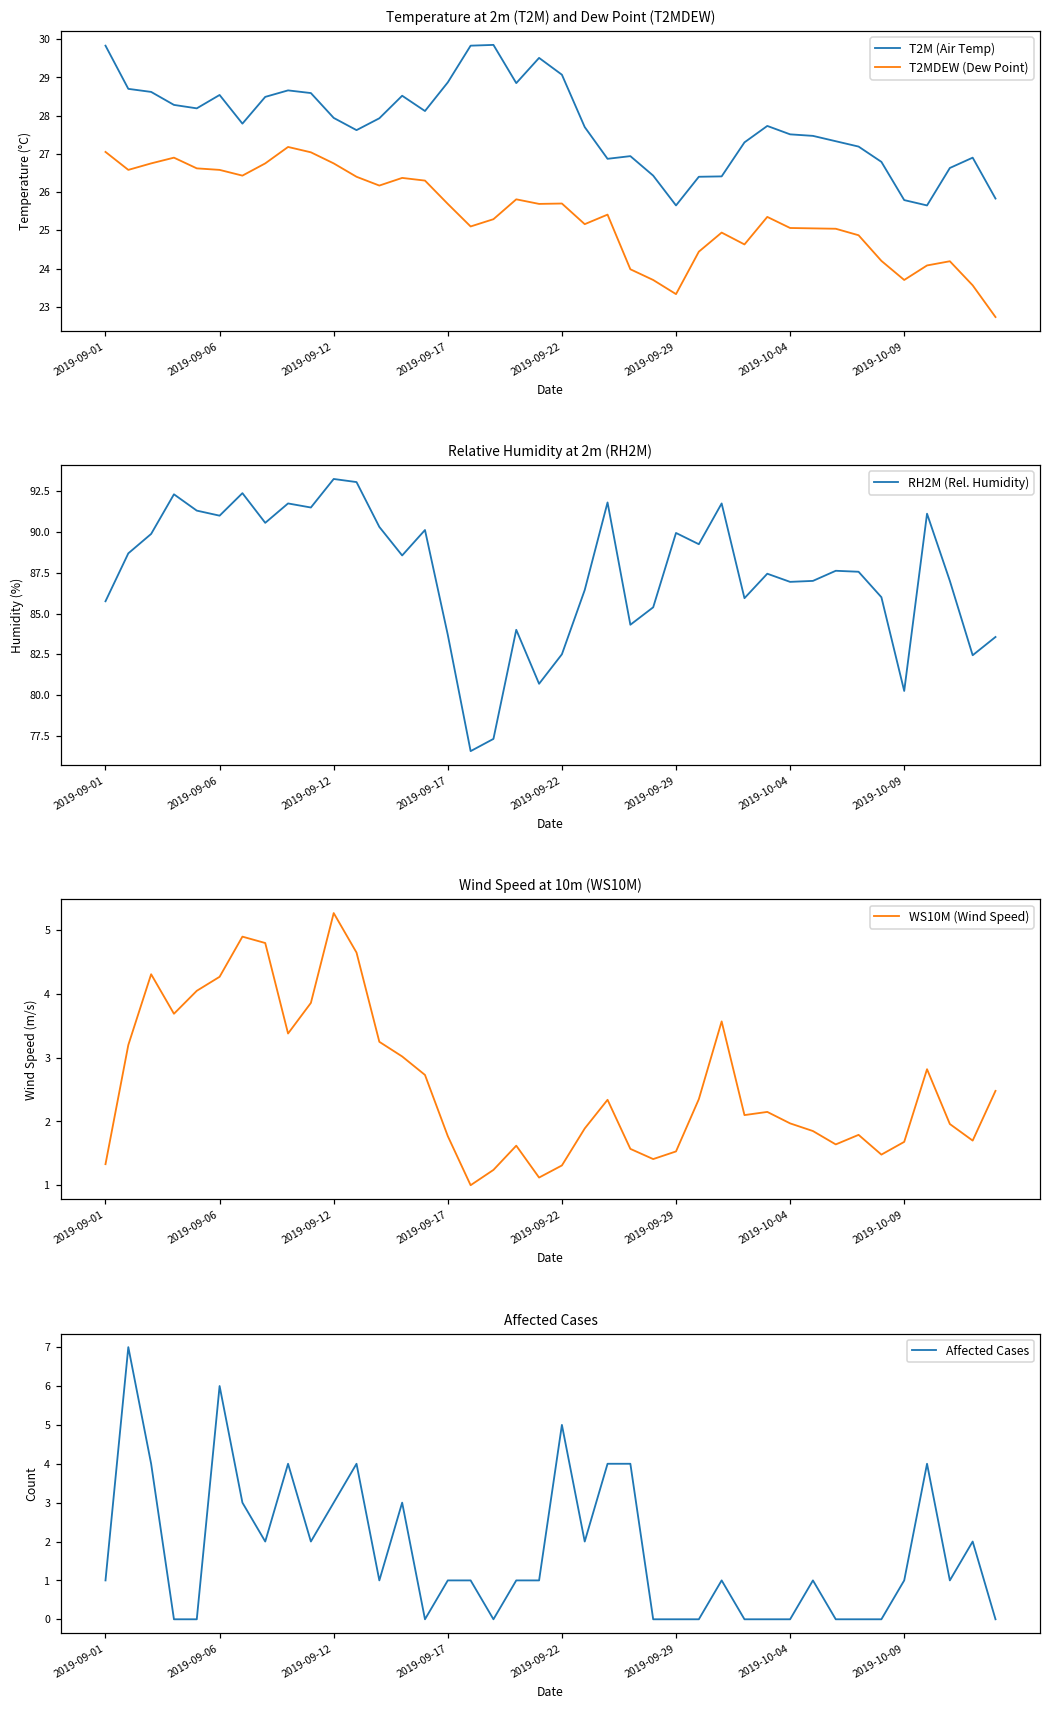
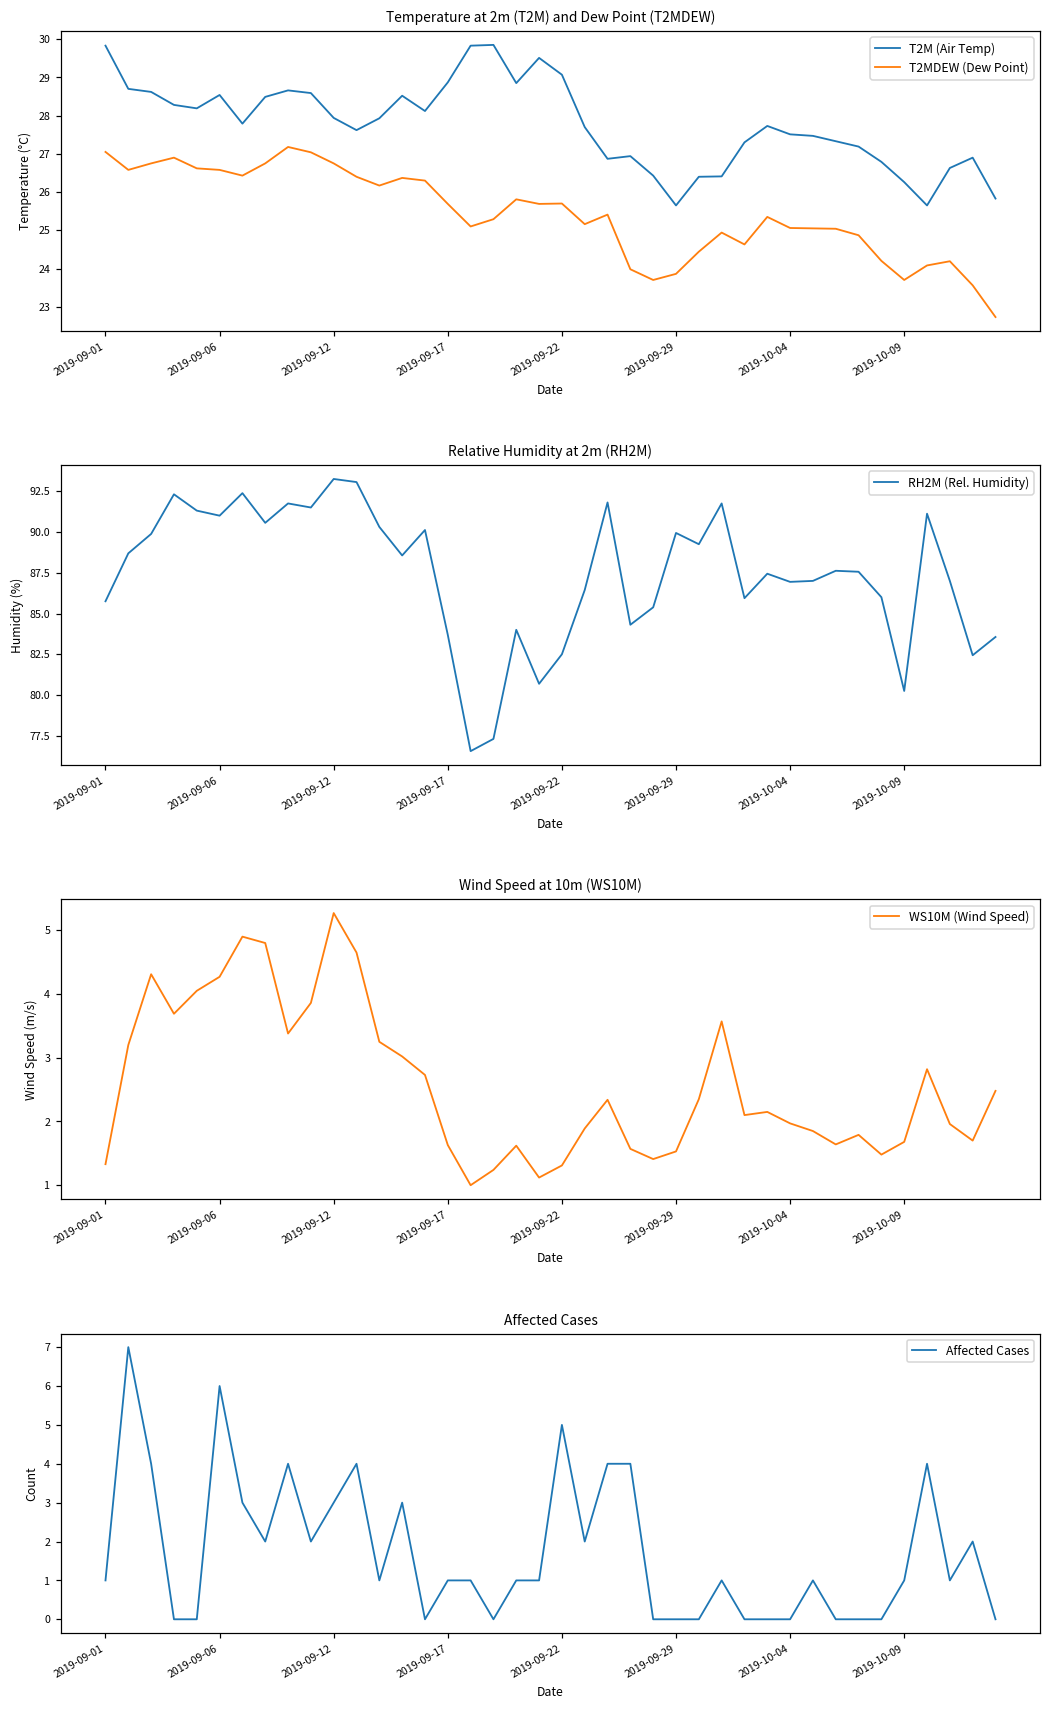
  {
    "Temperature at 2m (T2M) and Dew Point (T2MDEW)": {
      "T2M (Air Temp)": {
        "2019-09-01": 29.8,
        "2019-09-06": 28.5,
        "2019-09-12": 27.9,
        "2019-09-17": 28.9,
        "2019-09-22": 29.1,
        "2019-09-29": 25.7,
        "2019-10-04": 27.5,
-       "2019-10-09": 25.8
+       "2019-10-09": 26.3
      },
      "T2MDEW (Dew Point)": {
        "2019-09-01": 27.1,
        "2019-09-06": 26.6,
        "2019-09-12": 26.8,
        "2019-09-17": 25.7,
        "2019-09-22": 25.7,
-       "2019-09-29": 23.3,
+       "2019-09-29": 23.9,
        "2019-10-04": 25.1,
        "2019-10-09": 23.7
      }
    },
    "Relative Humidity at 2m (RH2M)": {
      "2019-09-01": 85.8,
      "2019-09-06": 91.0,
      "2019-09-12": 93.3,
      "2019-09-17": 83.7,
      "2019-09-22": 82.5,
      "2019-09-29": 89.9,
      "2019-10-04": 86.9,
      "2019-10-09": 80.3
    },
    "Wind Speed at 10m (WS10M)": {
      "2019-09-01": 1.3,
      "2019-09-06": 4.3,
      "2019-09-12": 5.3,
-     "2019-09-17": 1.8,
+     "2019-09-17": 1.6,
      "2019-09-22": 1.3,
      "2019-09-29": 1.5,
      "2019-10-04": 2.0,
      "2019-10-09": 1.7
    },
    "Affected Cases": {
      "2019-09-01": 1.0,
      "2019-09-06": 6.0,
      "2019-09-12": 3.0,
      "2019-09-17": 1.0,
      "2019-09-22": 5.0,
      "2019-09-29": 0.0,
      "2019-10-04": 0.0,
      "2019-10-09": 1.0
    }
  }
